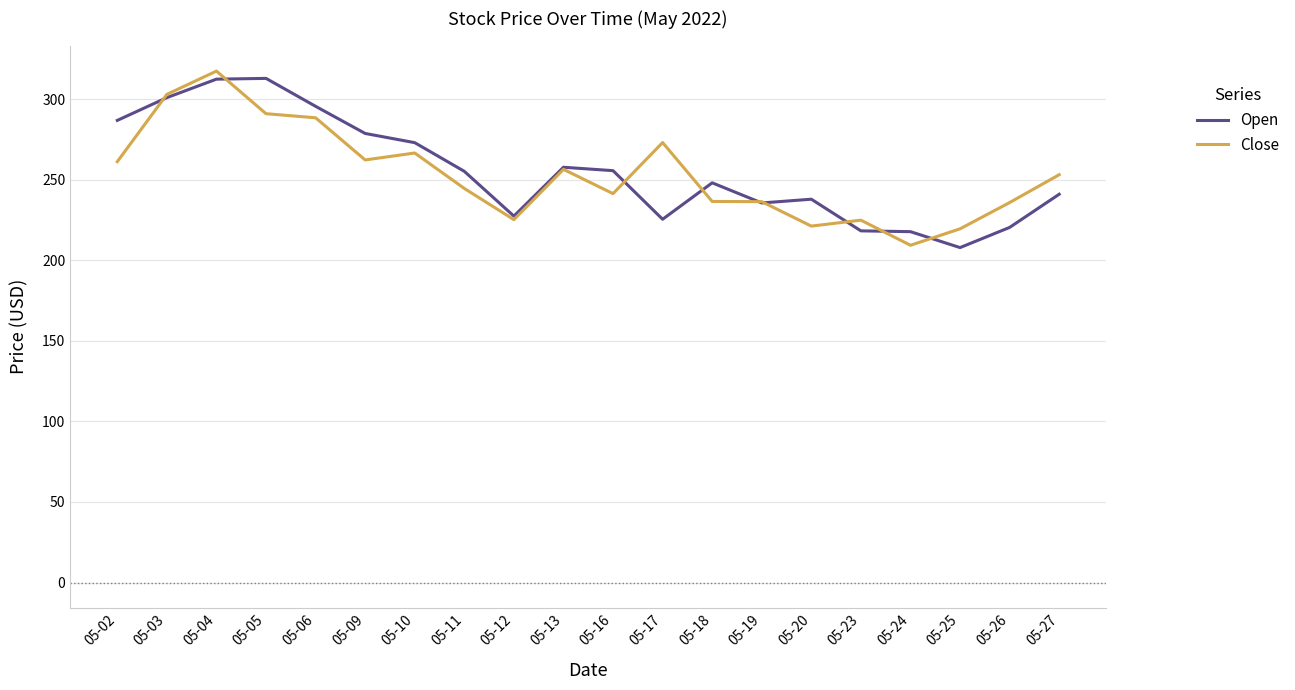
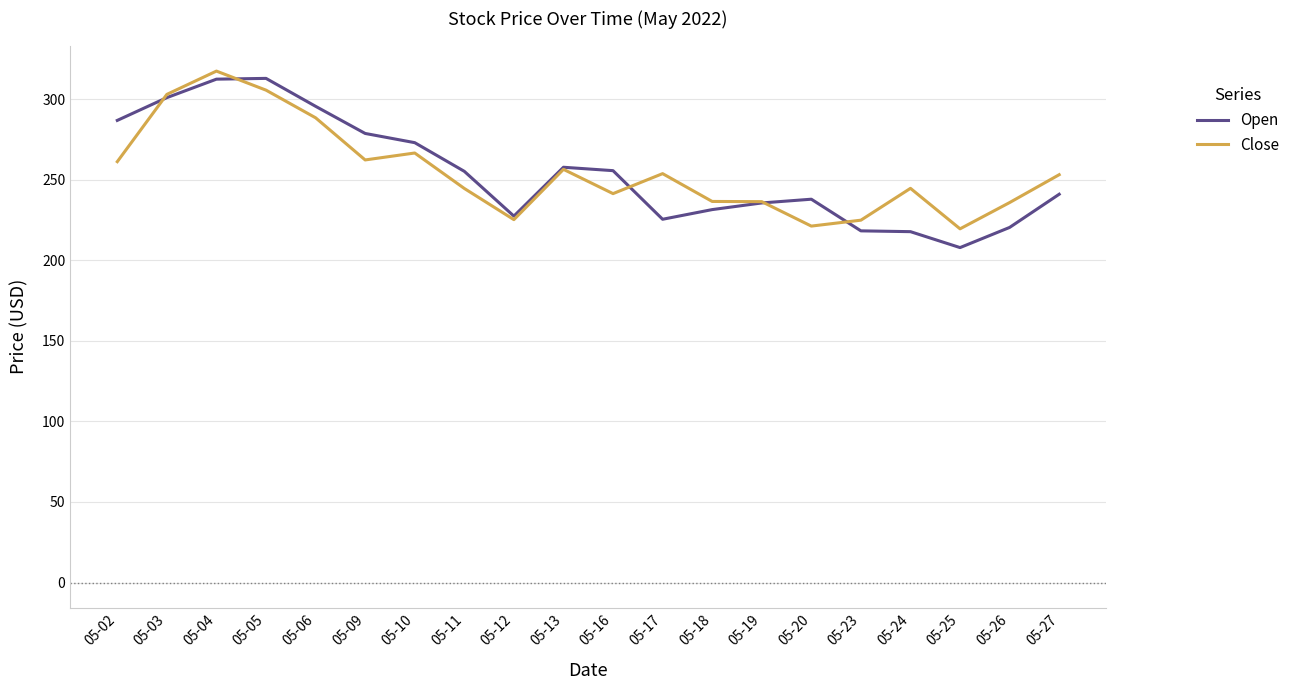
  {
    "Open": {
      "05-02": 287,
      "05-03": 301,
      "05-04": 313,
      "05-05": 313,
      "05-06": 296,
      "05-09": 279,
      "05-10": 273,
      "05-11": 255,
      "05-12": 228,
      "05-16": 256,
      "05-17": 226,
-     "05-18": 248,
+     "05-18": 232,
      "05-20": 238,
      "05-23": 218,
      "05-24": 218,
      "05-25": 208,
      "05-26": 220,
      "05-27": 241
    },
    "Close": {
      "05-02": 261,
      "05-03": 303,
      "05-04": 318,
-     "05-05": 291,
+     "05-05": 306,
      "05-06": 289,
      "05-09": 262,
      "05-10": 267,
      "05-11": 245,
      "05-12": 225,
      "05-16": 241,
-     "05-17": 273,
+     "05-17": 254,
      "05-18": 237,
      "05-20": 221,
      "05-23": 225,
-     "05-24": 209,
+     "05-24": 245,
      "05-25": 220,
      "05-26": 236,
      "05-27": 253
    }
  }
